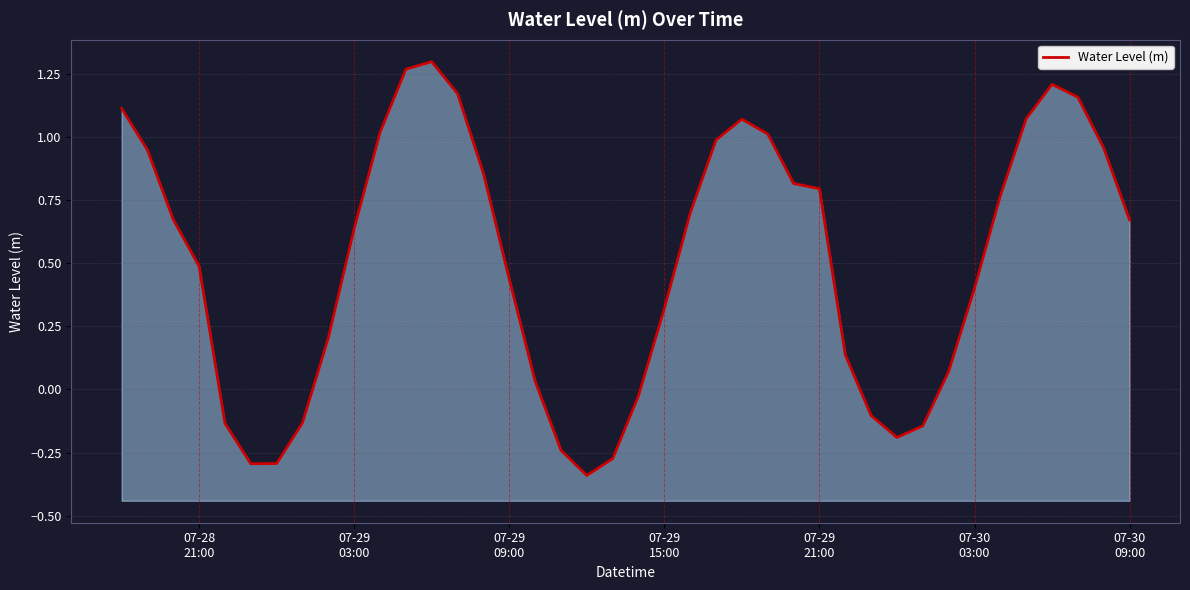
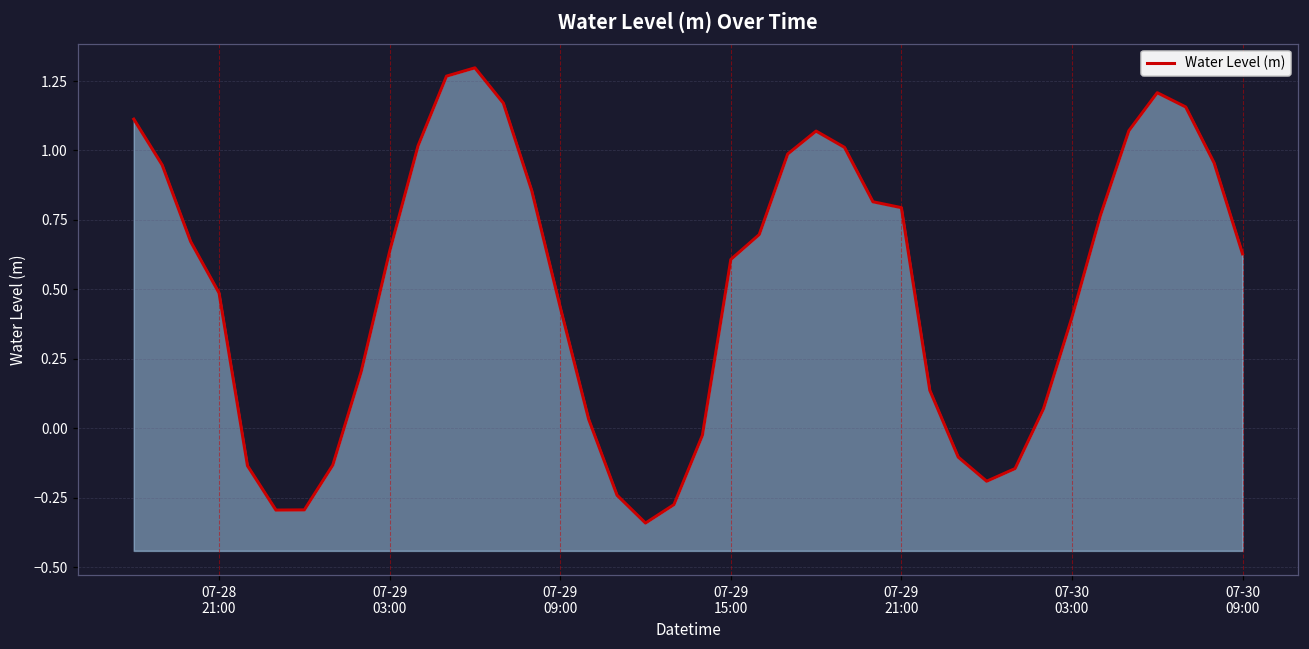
  {
    "07-28 21:00": 0.49,
    "07-29 03:00": 0.64,
    "07-29 09:00": 0.44,
-   "07-29 15:00": 0.32,
+   "07-29 15:00": 0.61,
    "07-29 21:00": 0.79,
    "07-30 03:00": 0.40,
-   "07-30 09:00": 0.67
+   "07-30 09:00": 0.63
  }
